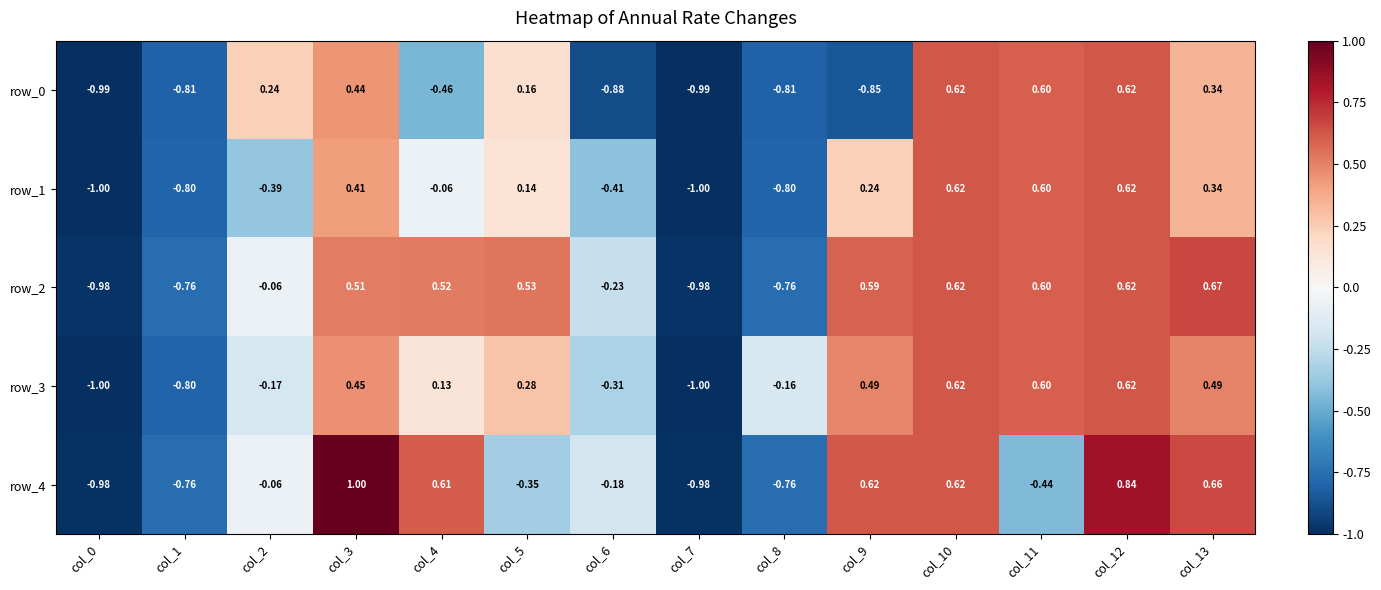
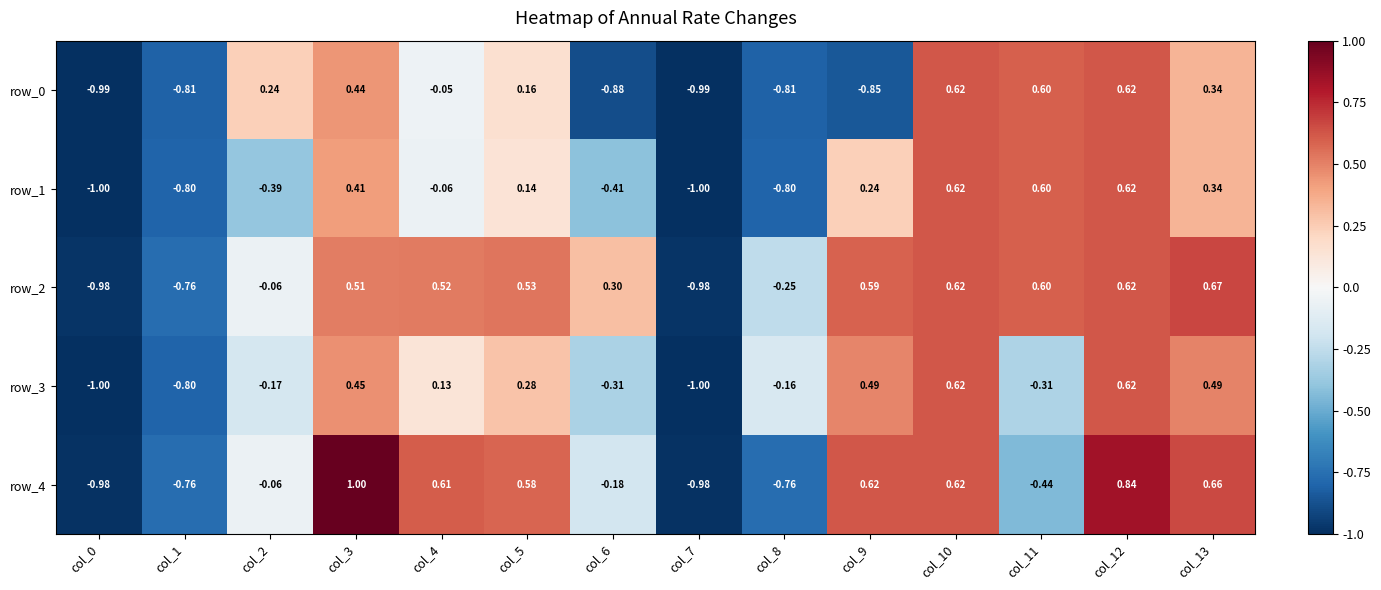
  {
    "row_0": {
      "col_0": -0.99,
      "col_1": -0.81,
      "col_2": 0.24,
      "col_3": 0.44,
-     "col_4": -0.46,
+     "col_4": -0.05,
      "col_5": 0.16,
      "col_6": -0.88,
      "col_7": -0.99,
      "col_8": -0.81,
      "col_9": -0.85,
      "col_10": 0.62,
      "col_11": 0.60,
      "col_12": 0.62,
      "col_13": 0.34
    },
    "row_1": {
      "col_0": -1.00,
      "col_1": -0.80,
      "col_2": -0.39,
      "col_3": 0.41,
      "col_4": -0.06,
      "col_5": 0.14,
      "col_6": -0.41,
      "col_7": -1.00,
      "col_8": -0.80,
      "col_9": 0.24,
      "col_10": 0.62,
      "col_11": 0.60,
      "col_12": 0.62,
      "col_13": 0.34
    },
    "row_2": {
      "col_0": -0.98,
      "col_1": -0.76,
      "col_2": -0.06,
      "col_3": 0.51,
      "col_4": 0.52,
      "col_5": 0.53,
-     "col_6": -0.23,
+     "col_6": 0.30,
      "col_7": -0.98,
-     "col_8": -0.76,
+     "col_8": -0.25,
      "col_9": 0.59,
      "col_10": 0.62,
      "col_11": 0.60,
      "col_12": 0.62,
      "col_13": 0.67
    },
    "row_3": {
      "col_0": -1.00,
      "col_1": -0.80,
      "col_2": -0.17,
      "col_3": 0.45,
      "col_4": 0.13,
      "col_5": 0.28,
      "col_6": -0.31,
      "col_7": -1.00,
      "col_8": -0.16,
      "col_9": 0.49,
      "col_10": 0.62,
-     "col_11": 0.60,
+     "col_11": -0.31,
      "col_12": 0.62,
      "col_13": 0.49
    },
    "row_4": {
      "col_0": -0.98,
      "col_1": -0.76,
      "col_2": -0.06,
      "col_3": 1.00,
      "col_4": 0.61,
-     "col_5": -0.35,
+     "col_5": 0.58,
      "col_6": -0.18,
      "col_7": -0.98,
      "col_8": -0.76,
      "col_9": 0.62,
      "col_10": 0.62,
      "col_11": -0.44,
      "col_12": 0.84,
      "col_13": 0.66
    }
  }
